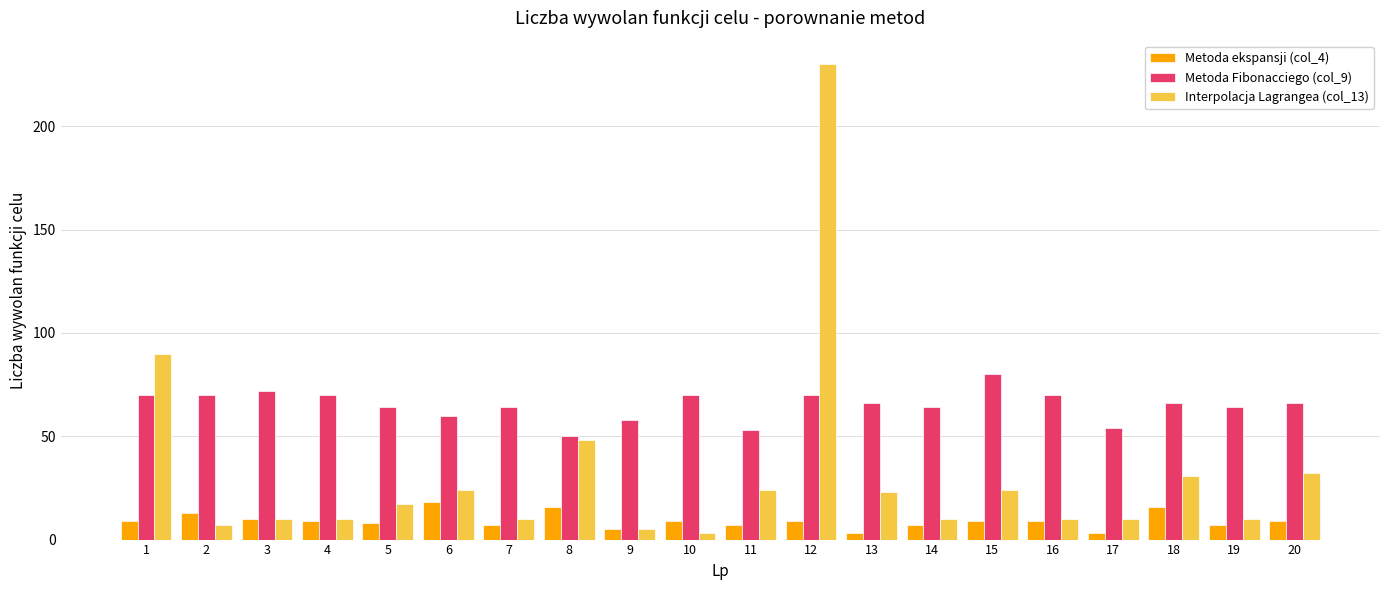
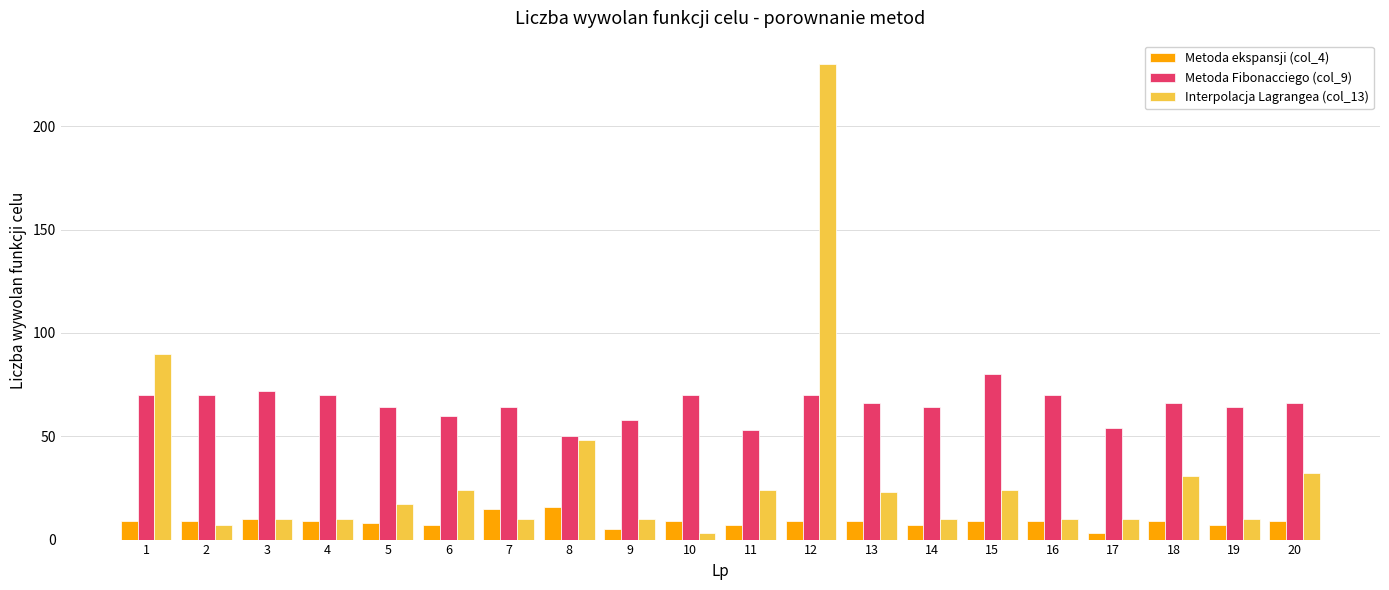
  {
    "Metoda ekspansji (col_4)": {
      "1": 9,
-     "2": 13,
+     "2": 9,
      "3": 10,
      "4": 9,
      "5": 8,
-     "6": 18,
-     "7": 7,
+     "6": 7,
+     "7": 15,
      "8": 16,
      "9": 5,
      "10": 9,
      "11": 7,
      "12": 9,
-     "13": 3,
+     "13": 9,
      "14": 7,
      "15": 9,
      "16": 9,
      "17": 3,
-     "18": 16,
+     "18": 9,
      "19": 7,
      "20": 9
    },
    "Metoda Fibonacciego (col_9)": {
      "1": 70,
      "2": 70,
      "3": 72,
      "4": 70,
      "5": 64,
      "6": 60,
      "7": 64,
      "8": 50,
      "9": 58,
      "10": 70,
      "11": 53,
      "12": 70,
      "13": 66,
      "14": 64,
      "15": 80,
      "16": 70,
      "17": 54,
      "18": 66,
      "19": 64,
      "20": 66
    },
    "Interpolacja Lagrangea (col_13)": {
      "1": 90,
      "2": 7,
      "3": 10,
      "4": 10,
      "5": 17,
      "6": 24,
      "7": 10,
      "8": 48,
-     "9": 5,
+     "9": 10,
      "10": 3,
      "11": 24,
      "12": 230,
      "13": 23,
      "14": 10,
      "15": 24,
      "16": 10,
      "17": 10,
      "18": 31,
      "19": 10,
      "20": 32
    }
  }
